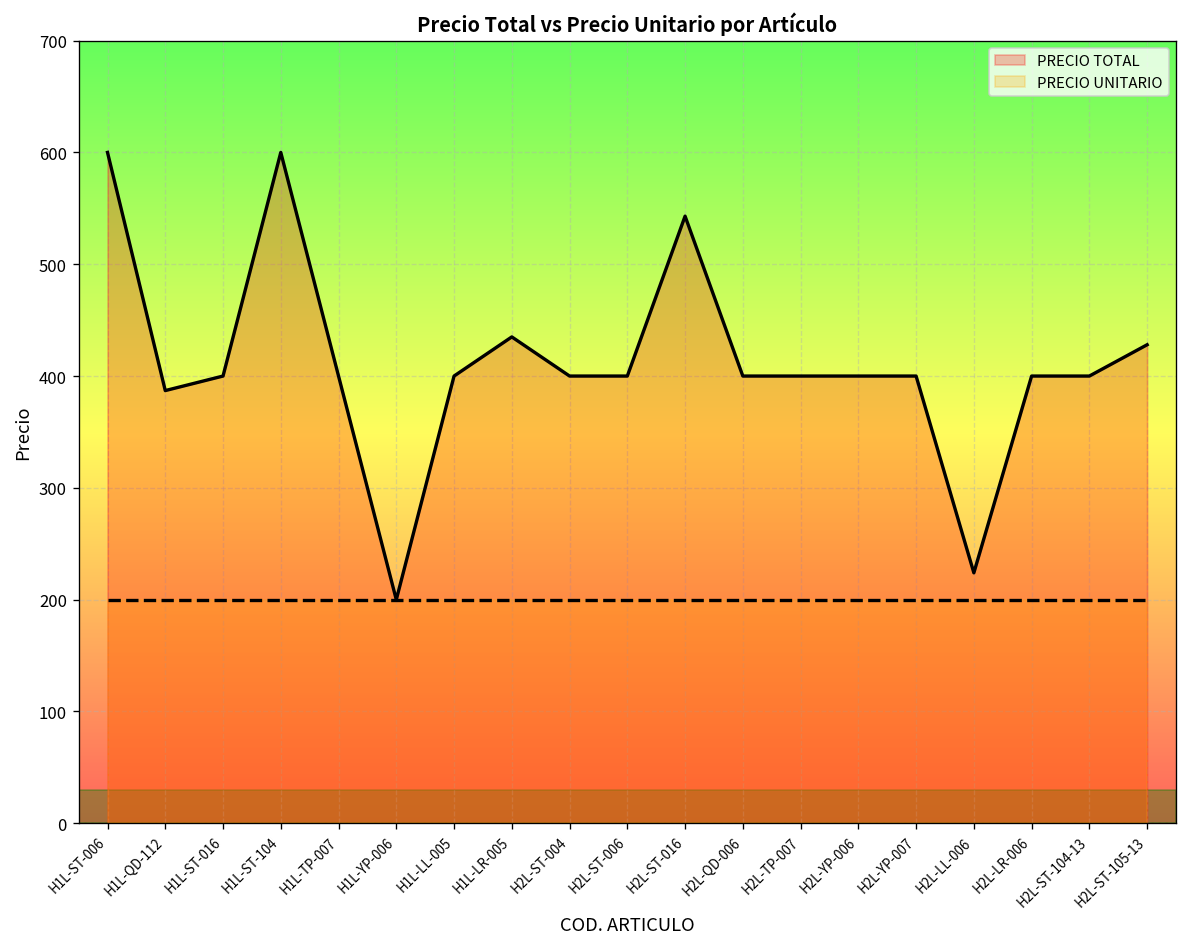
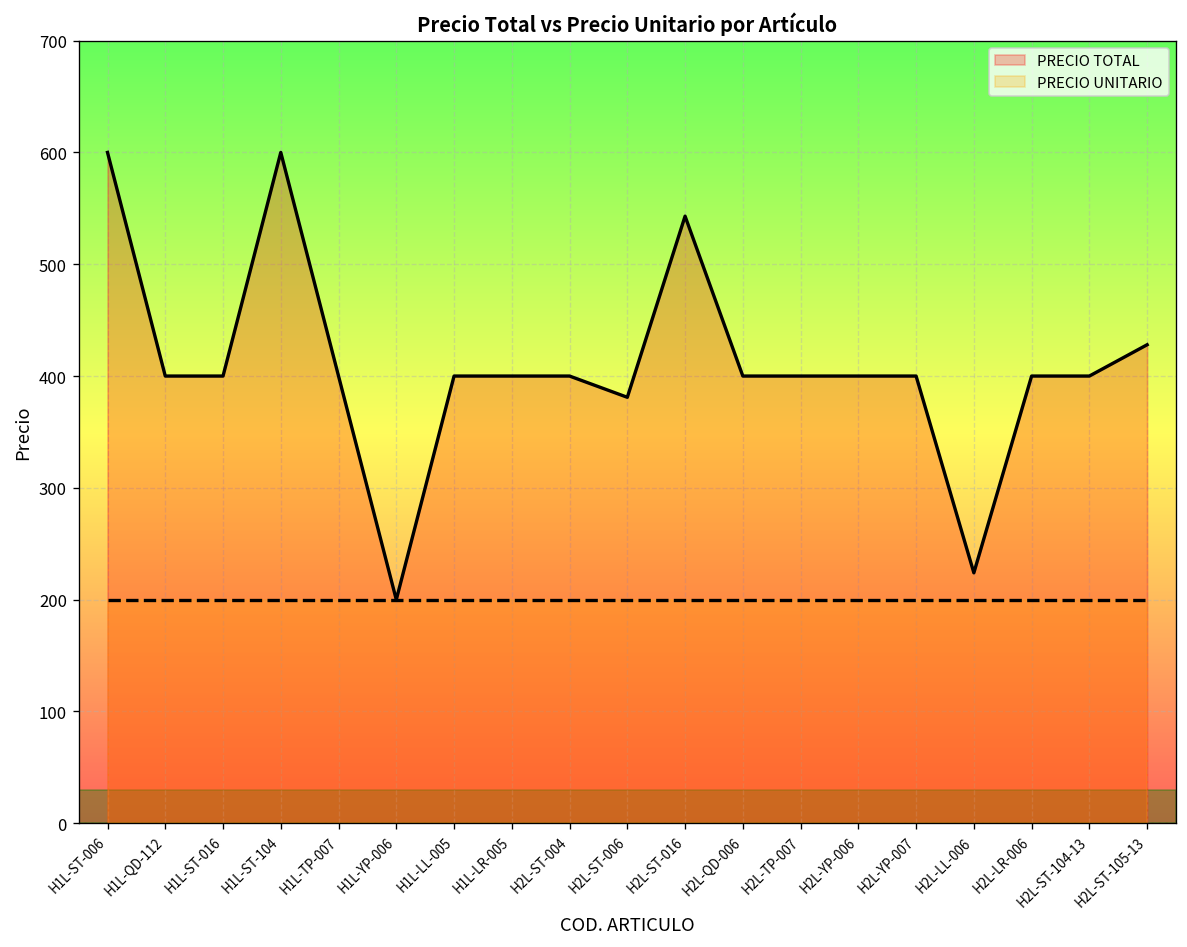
  {
    "PRECIO TOTAL": {
      "H1L-ST-006": 600,
-     "H1L-QD-112": 390,
+     "H1L-QD-112": 400,
      "H1L-ST-016": 400,
      "H1L-ST-104": 600,
      "H1L-TP-007": 400,
      "H1L-LL-005": 400,
-     "H1L-LR-005": 440,
+     "H1L-LR-005": 400,
      "H2L-ST-004": 400,
-     "H2L-ST-006": 400,
+     "H2L-ST-006": 380,
      "H2L-ST-016": 540,
      "H2L-QD-006": 400,
      "H2L-TP-007": 400,
      "H2L-YP-006": 400,
      "H2L-YP-007": 400,
      "H2L-LL-006": 220,
      "H2L-LR-006": 400,
      "H2L-ST-104-13": 400,
      "H2L-ST-105-13": 430
    },
    "PRECIO UNITARIO": {
      "H1L-ST-006": 200,
      "H1L-QD-112": 200,
      "H1L-ST-016": 200,
      "H1L-ST-104": 200,
      "H1L-TP-007": 200,
      "H1L-LL-005": 200,
      "H1L-LR-005": 200,
      "H2L-ST-004": 200,
      "H2L-ST-006": 200,
      "H2L-ST-016": 200,
      "H2L-QD-006": 200,
      "H2L-TP-007": 200,
      "H2L-YP-006": 200,
      "H2L-YP-007": 200,
      "H2L-LL-006": 200,
      "H2L-LR-006": 200,
      "H2L-ST-104-13": 200,
      "H2L-ST-105-13": 200
    }
  }
